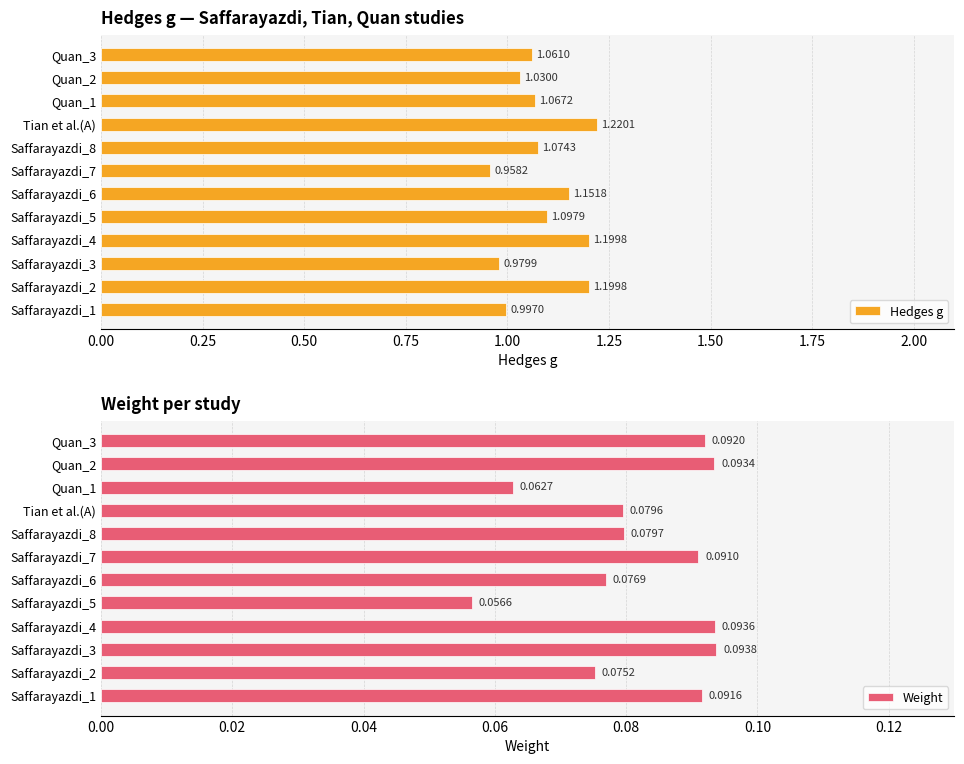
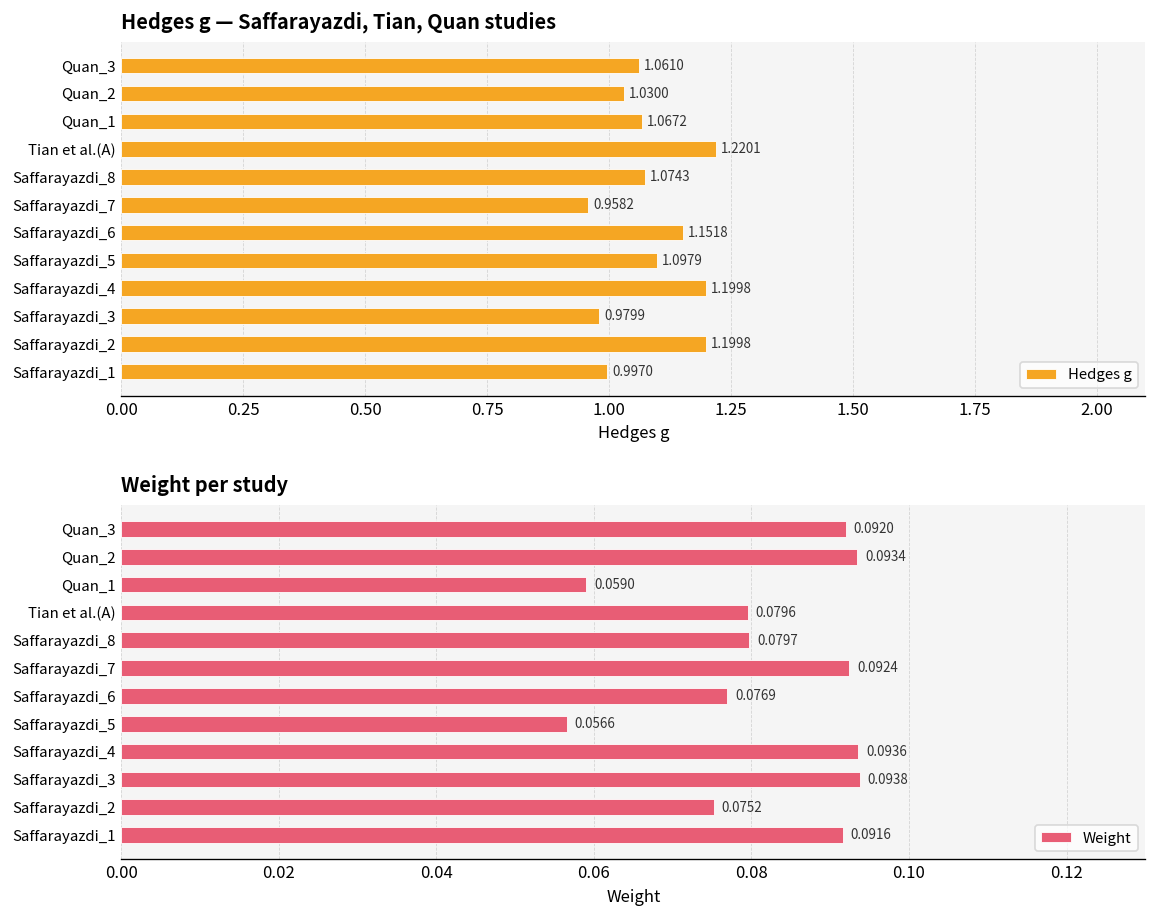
  {
    "Hedges g — Saffarayazdi, Tian, Quan studies": {
      "Quan_3": 1.0610,
      "Quan_2": 1.0300,
      "Quan_1": 1.0672,
      "Tian et al.(A)": 1.2201,
      "Saffarayazdi_8": 1.0743,
      "Saffarayazdi_7": 0.9582,
      "Saffarayazdi_6": 1.1518,
      "Saffarayazdi_5": 1.0979,
      "Saffarayazdi_4": 1.1998,
      "Saffarayazdi_3": 0.9799,
      "Saffarayazdi_2": 1.1998,
      "Saffarayazdi_1": 0.9970
    },
    "Weight per study": {
      "Quan_3": 0.0920,
      "Quan_2": 0.0934,
-     "Quan_1": 0.0627,
+     "Quan_1": 0.0590,
      "Tian et al.(A)": 0.0796,
      "Saffarayazdi_8": 0.0797,
-     "Saffarayazdi_7": 0.0910,
+     "Saffarayazdi_7": 0.0924,
      "Saffarayazdi_6": 0.0769,
      "Saffarayazdi_5": 0.0566,
      "Saffarayazdi_4": 0.0936,
      "Saffarayazdi_3": 0.0938,
      "Saffarayazdi_2": 0.0752,
      "Saffarayazdi_1": 0.0916
    }
  }
